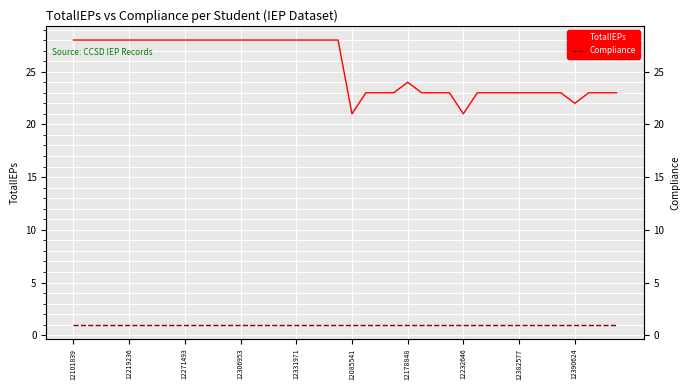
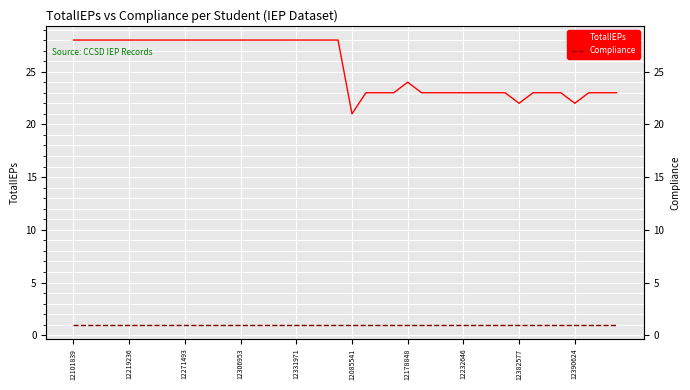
  {
    "TotalIEPs": {
      "12101839": 28,
      "12219236": 28,
      "12271493": 28,
      "12306953": 28,
      "12331971": 28,
      "12085541": 21,
      "12178848": 24,
-     "12232646": 21,
-     "12382577": 23,
+     "12232646": 23,
+     "12382577": 22,
      "12390624": 22
    },
    "Compliance": {
      "12101839": 1,
      "12219236": 1,
      "12271493": 1,
      "12306953": 1,
      "12331971": 1,
      "12085541": 1,
      "12178848": 1,
      "12232646": 1,
      "12382577": 1,
      "12390624": 1
    }
  }
